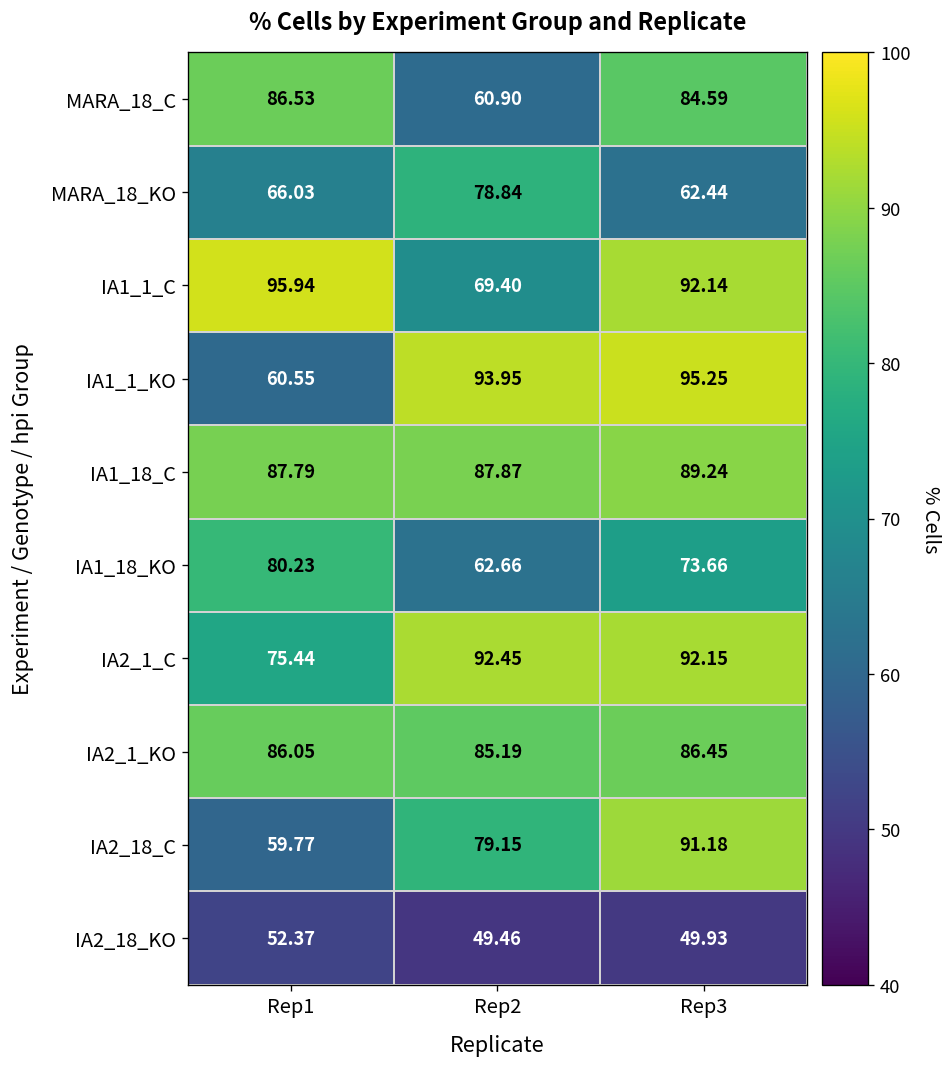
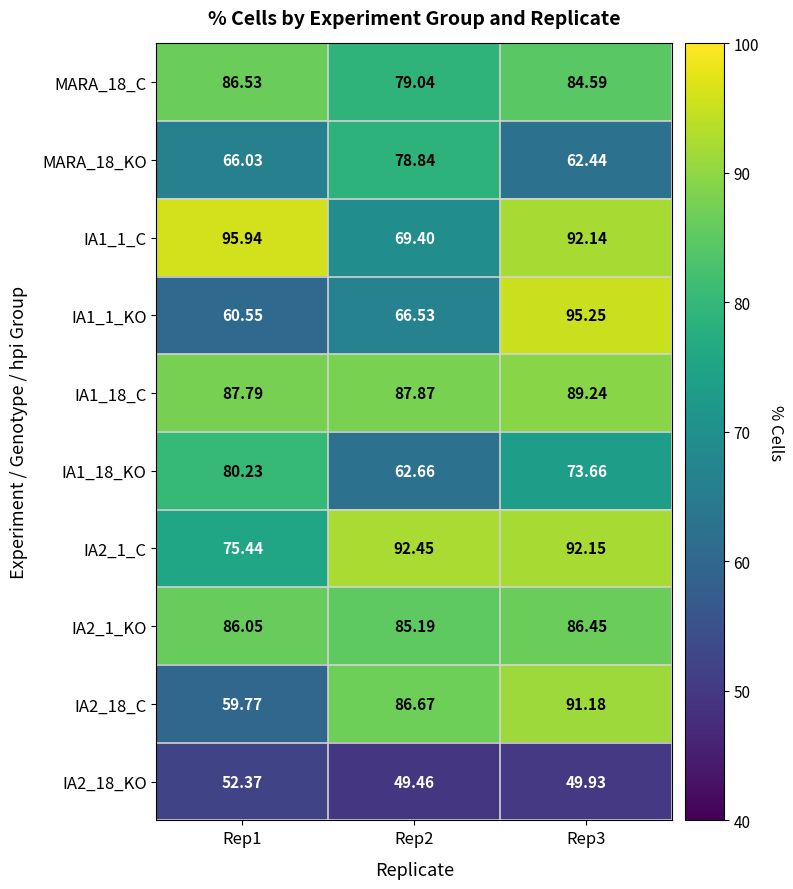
  {
    "MARA_18_C": {
      "Rep1": 86.53,
-     "Rep2": 60.90,
+     "Rep2": 79.04,
      "Rep3": 84.59
    },
    "MARA_18_KO": {
      "Rep1": 66.03,
      "Rep2": 78.84,
      "Rep3": 62.44
    },
    "IA1_1_C": {
      "Rep1": 95.94,
      "Rep2": 69.40,
      "Rep3": 92.14
    },
    "IA1_1_KO": {
      "Rep1": 60.55,
-     "Rep2": 93.95,
+     "Rep2": 66.53,
      "Rep3": 95.25
    },
    "IA1_18_C": {
      "Rep1": 87.79,
      "Rep2": 87.87,
      "Rep3": 89.24
    },
    "IA1_18_KO": {
      "Rep1": 80.23,
      "Rep2": 62.66,
      "Rep3": 73.66
    },
    "IA2_1_C": {
      "Rep1": 75.44,
      "Rep2": 92.45,
      "Rep3": 92.15
    },
    "IA2_1_KO": {
      "Rep1": 86.05,
      "Rep2": 85.19,
      "Rep3": 86.45
    },
    "IA2_18_C": {
      "Rep1": 59.77,
-     "Rep2": 79.15,
+     "Rep2": 86.67,
      "Rep3": 91.18
    },
    "IA2_18_KO": {
      "Rep1": 52.37,
      "Rep2": 49.46,
      "Rep3": 49.93
    }
  }
